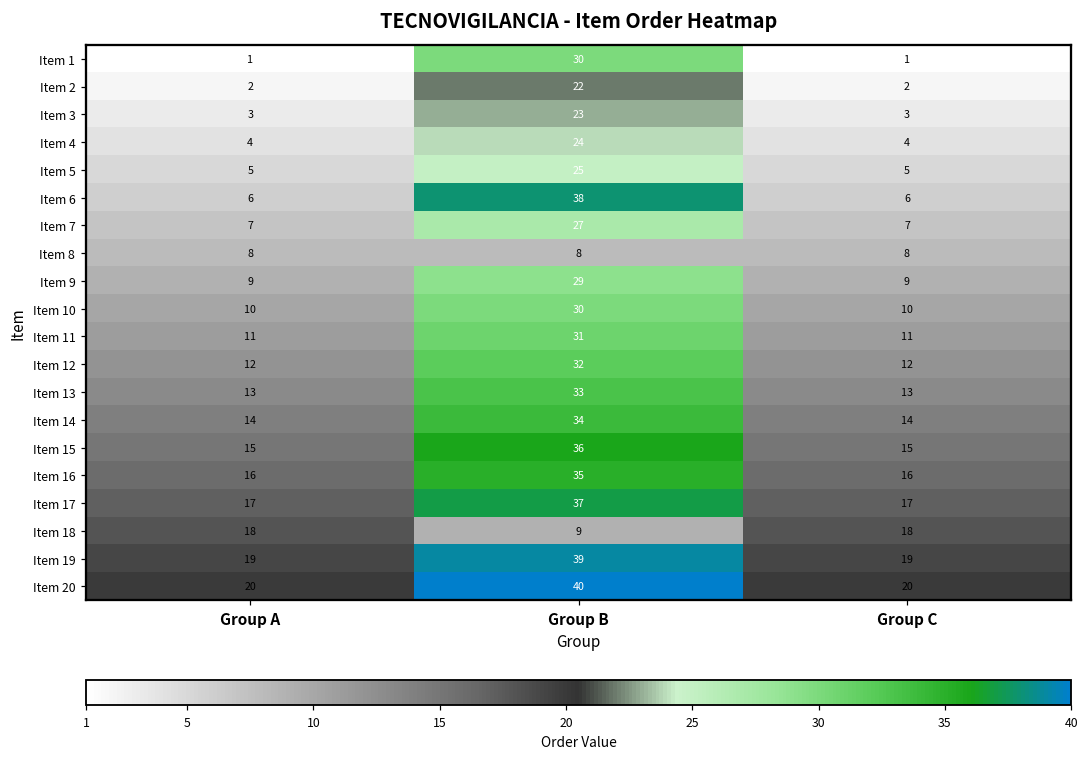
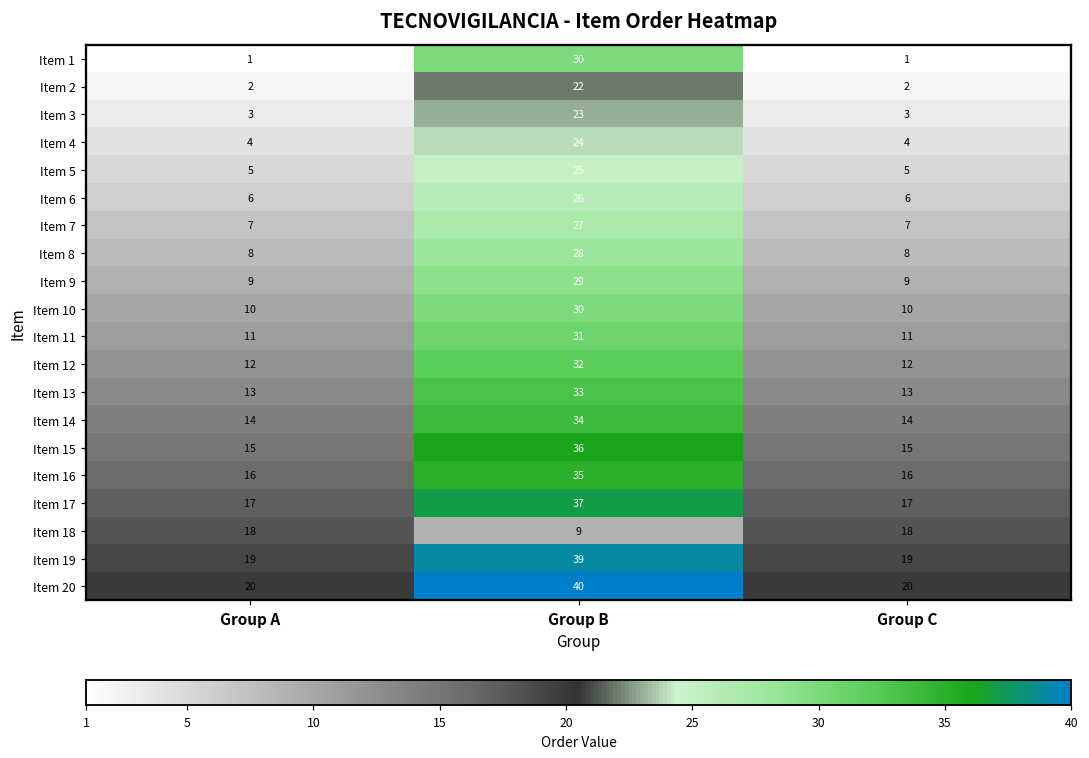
  {
    "Item 1": {
      "Group A": 1,
      "Group B": 30,
      "Group C": 1
    },
    "Item 2": {
      "Group A": 2,
      "Group B": 22,
      "Group C": 2
    },
    "Item 3": {
      "Group A": 3,
      "Group B": 23,
      "Group C": 3
    },
    "Item 4": {
      "Group A": 4,
      "Group B": 24,
      "Group C": 4
    },
    "Item 5": {
      "Group A": 5,
      "Group B": 25,
      "Group C": 5
    },
    "Item 6": {
      "Group A": 6,
-     "Group B": 38,
+     "Group B": 26,
      "Group C": 6
    },
    "Item 7": {
      "Group A": 7,
      "Group B": 27,
      "Group C": 7
    },
    "Item 8": {
      "Group A": 8,
-     "Group B": 8,
+     "Group B": 28,
      "Group C": 8
    },
    "Item 9": {
      "Group A": 9,
      "Group B": 29,
      "Group C": 9
    },
    "Item 10": {
      "Group A": 10,
      "Group B": 30,
      "Group C": 10
    },
    "Item 11": {
      "Group A": 11,
      "Group B": 31,
      "Group C": 11
    },
    "Item 12": {
      "Group A": 12,
      "Group B": 32,
      "Group C": 12
    },
    "Item 13": {
      "Group A": 13,
      "Group B": 33,
      "Group C": 13
    },
    "Item 14": {
      "Group A": 14,
      "Group B": 34,
      "Group C": 14
    },
    "Item 15": {
      "Group A": 15,
      "Group B": 36,
      "Group C": 15
    },
    "Item 16": {
      "Group A": 16,
      "Group B": 35,
      "Group C": 16
    },
    "Item 17": {
      "Group A": 17,
      "Group B": 37,
      "Group C": 17
    },
    "Item 18": {
      "Group A": 18,
      "Group B": 9,
      "Group C": 18
    },
    "Item 19": {
      "Group A": 19,
      "Group B": 39,
      "Group C": 19
    },
    "Item 20": {
      "Group A": 20,
      "Group B": 40,
      "Group C": 20
    }
  }
